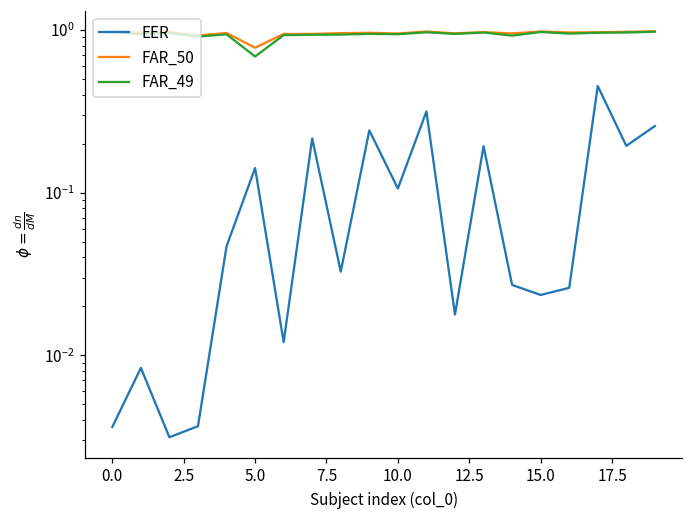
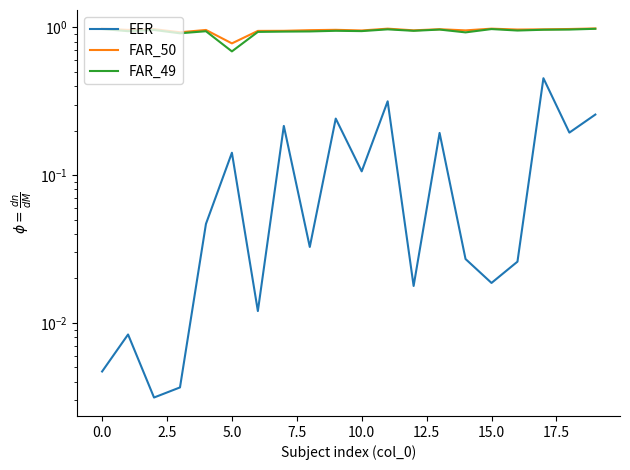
  {
    "EER": {
-     "0.0": 0.0036,
+     "0.0": 0.0047,
      "5.0": 0.14,
      "10.0": 0.11,
-     "15.0": 0.023
+     "15.0": 0.019
    },
    "FAR_50": {
      "5.0": 0.8
    },
    "FAR_49": {
      "5.0": 0.7
    }
  }
